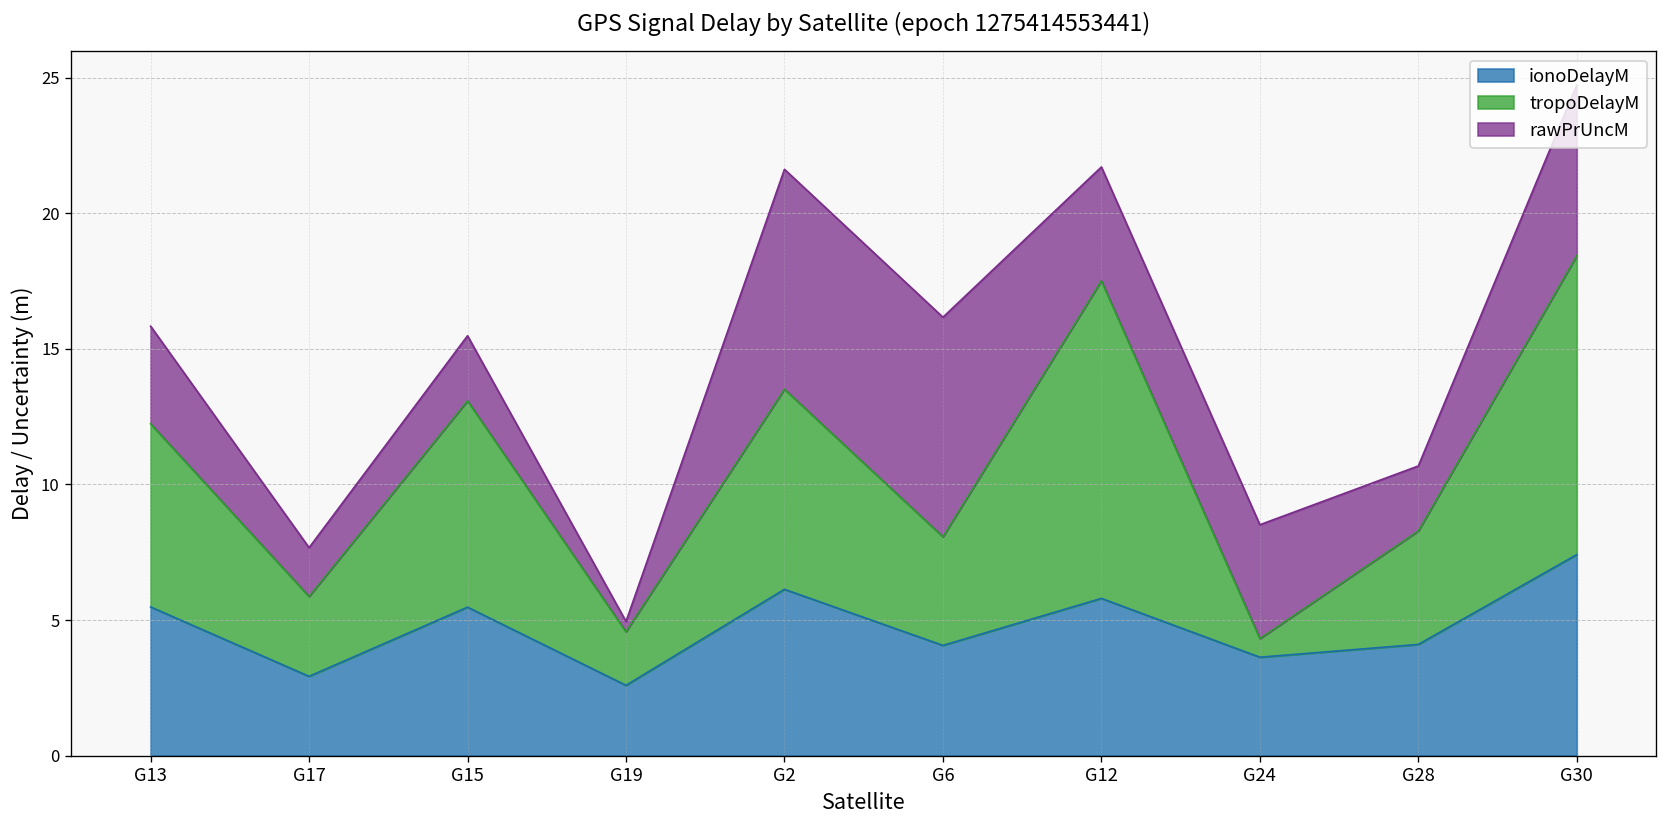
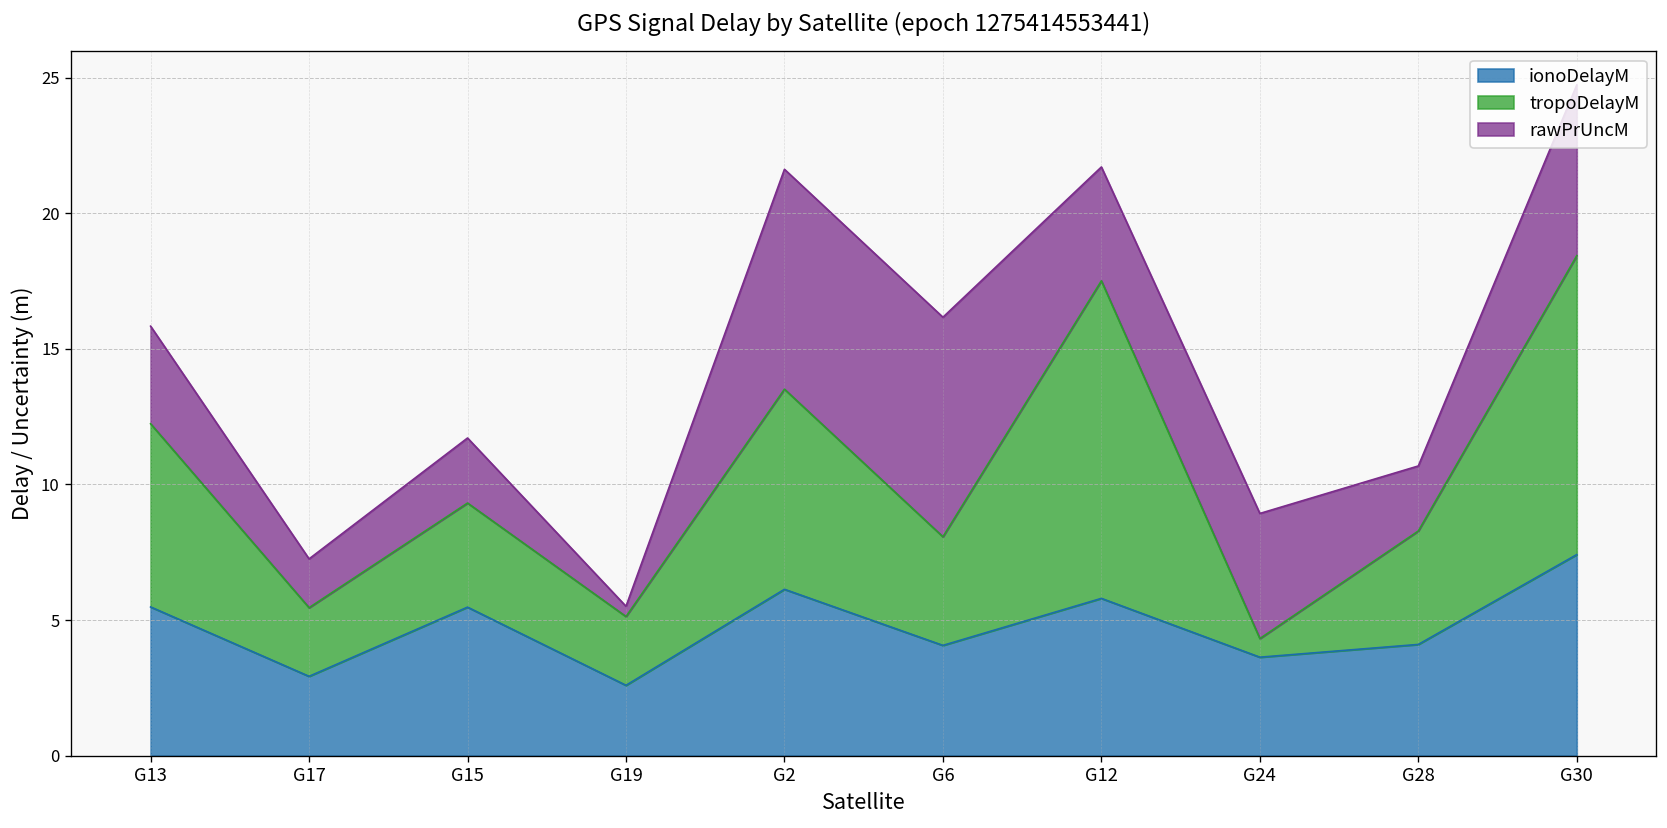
  {
    "ionoDelayM": {
      "G13": 5.5,
      "G17": 2.9,
      "G15": 5.5,
      "G19": 2.6,
      "G2": 6.1,
      "G6": 4.1,
      "G12": 5.8,
      "G24": 3.6,
      "G28": 4.1,
      "G30": 7.4
    },
    "tropoDelayM": {
      "G13": 6.8,
-     "G17": 2.9,
-     "G15": 7.6,
-     "G19": 2.0,
+     "G17": 2.5,
+     "G15": 3.8,
+     "G19": 2.5,
      "G2": 7.4,
      "G6": 4.0,
      "G12": 11.7,
      "G24": 0.7,
      "G28": 4.2,
      "G30": 11.0
    },
    "rawPrUncM": {
      "G13": 3.6,
      "G17": 1.8,
      "G15": 2.4,
      "G19": 0.4,
      "G2": 8.1,
      "G6": 8.1,
      "G12": 4.2,
-     "G24": 4.2,
+     "G24": 4.6,
      "G28": 2.4
    }
  }
